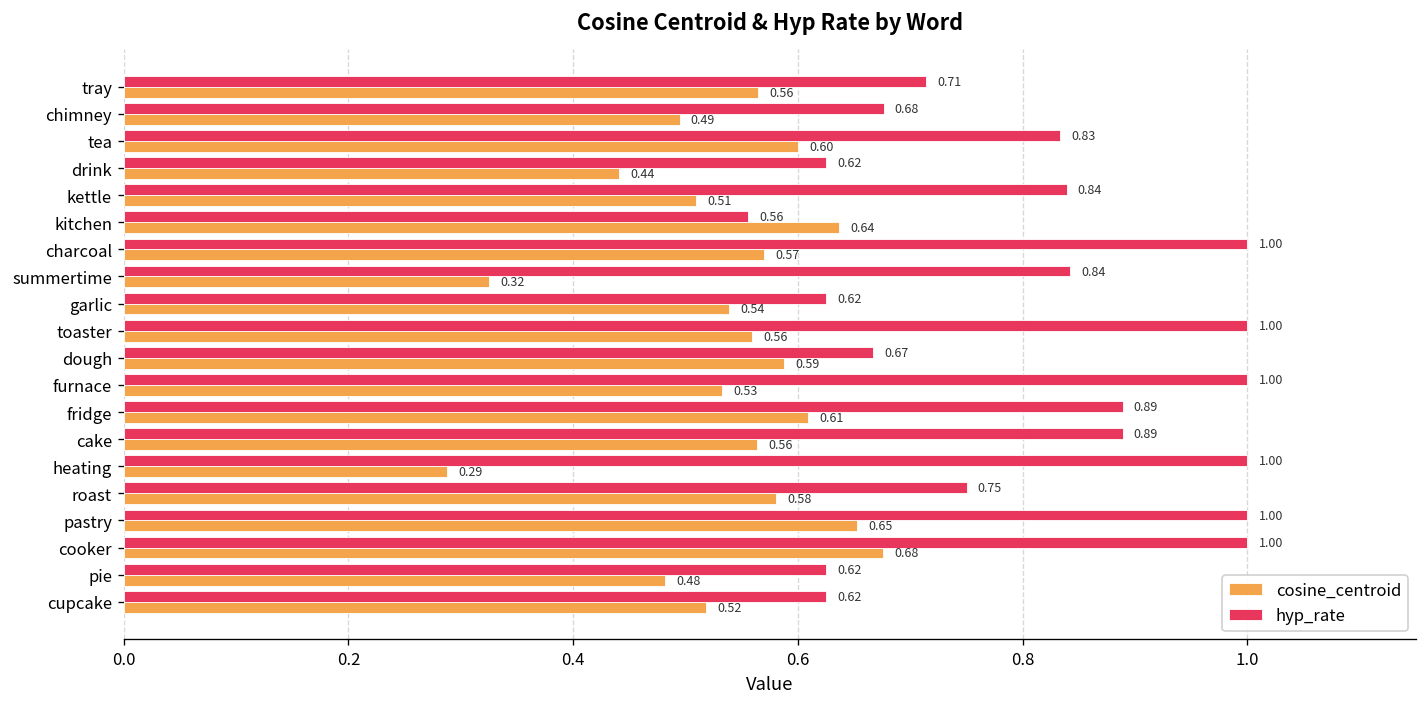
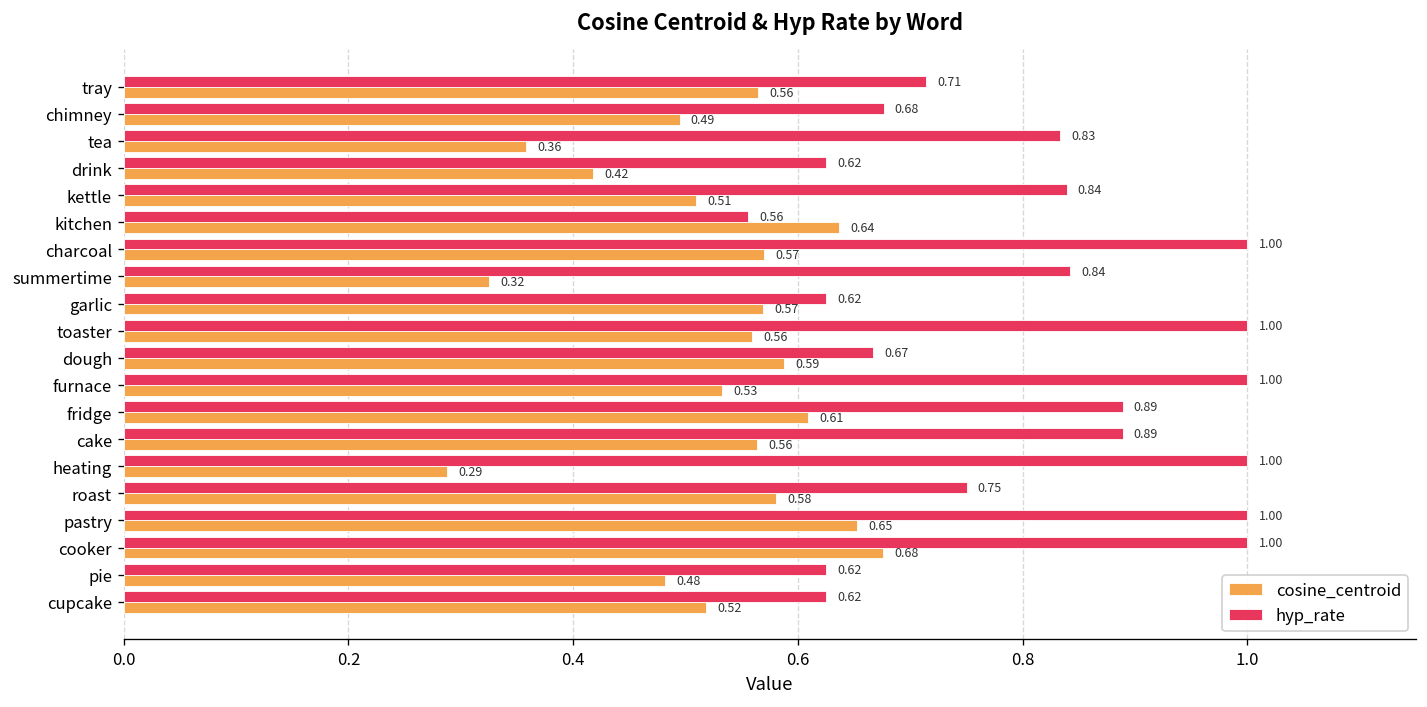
  {
    "cosine_centroid": {
      "tray": 0.56,
      "chimney": 0.49,
-     "tea": 0.60,
-     "drink": 0.44,
+     "tea": 0.36,
+     "drink": 0.42,
      "kettle": 0.51,
      "kitchen": 0.64,
      "charcoal": 0.57,
      "summertime": 0.32,
-     "garlic": 0.54,
+     "garlic": 0.57,
      "toaster": 0.56,
      "dough": 0.59,
      "furnace": 0.53,
      "fridge": 0.61,
      "cake": 0.56,
      "heating": 0.29,
      "roast": 0.58,
      "pastry": 0.65,
      "cooker": 0.68,
      "pie": 0.48,
      "cupcake": 0.52
    },
    "hyp_rate": {
      "tray": 0.71,
      "chimney": 0.68,
      "tea": 0.83,
      "drink": 0.62,
      "kettle": 0.84,
      "kitchen": 0.56,
      "charcoal": 1.00,
      "summertime": 0.84,
      "garlic": 0.62,
      "toaster": 1.00,
      "dough": 0.67,
      "furnace": 1.00,
      "fridge": 0.89,
      "cake": 0.89,
      "heating": 1.00,
      "roast": 0.75,
      "pastry": 1.00,
      "cooker": 1.00,
      "pie": 0.62,
      "cupcake": 0.62
    }
  }
